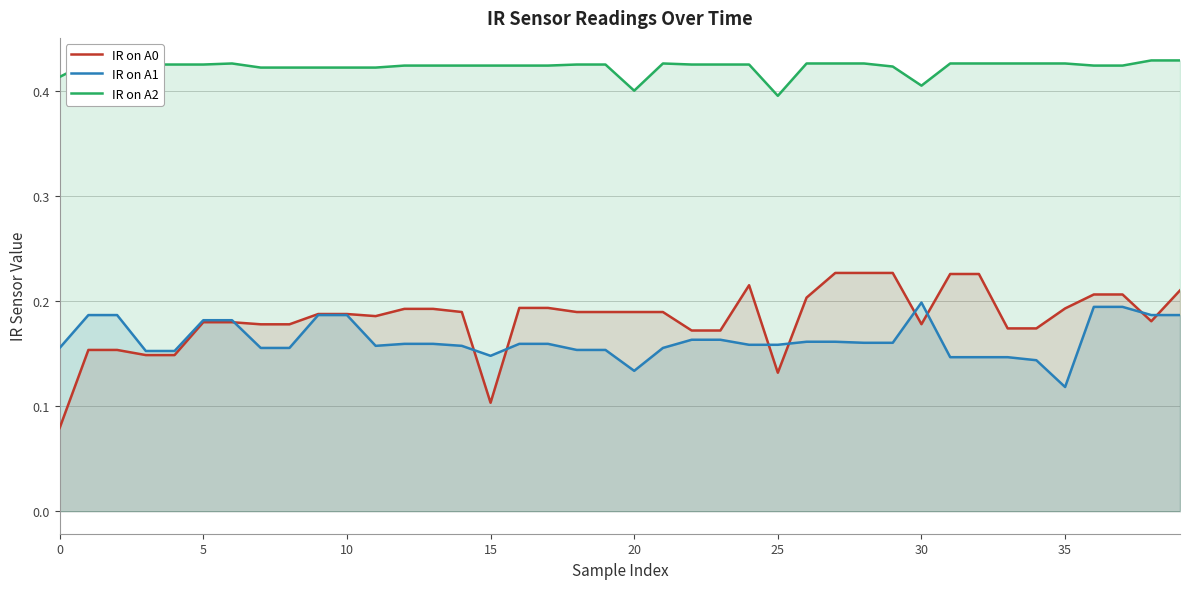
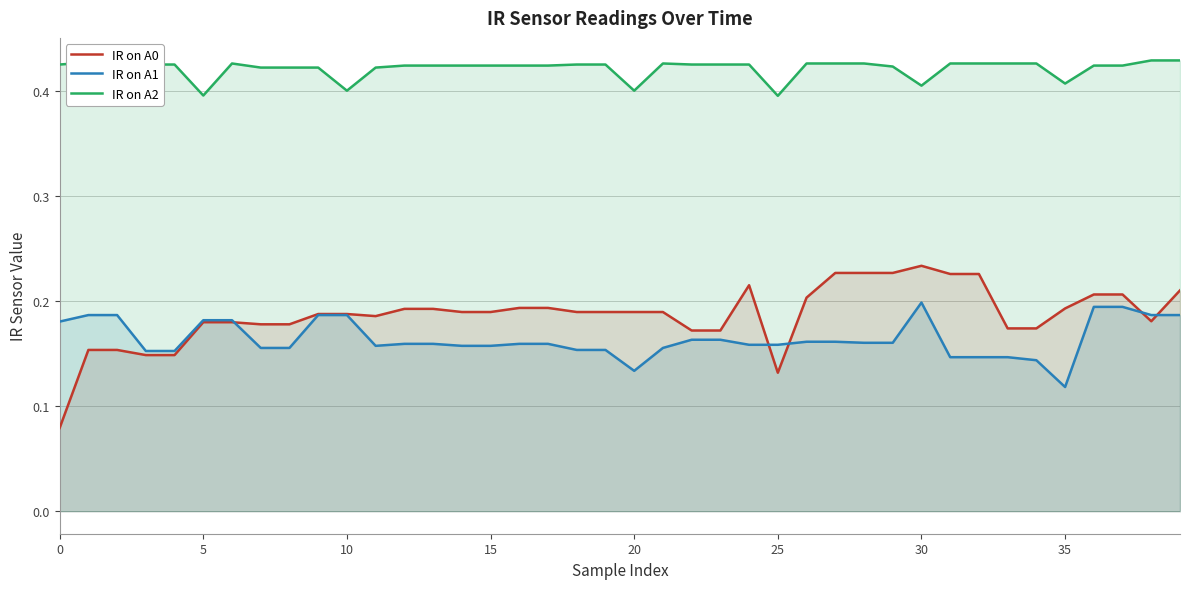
  {
    "IR on A0": {
      "0": 0.079,
-     "15": 0.103,
+     "15": 0.190,
      "20": 0.190,
      "25": 0.132,
-     "30": 0.178,
+     "30": 0.234,
      "35": 0.193
    },
    "IR on A1": {
-     "0": 0.155,
-     "15": 0.148,
+     "0": 0.181,
+     "15": 0.157,
      "20": 0.134,
      "25": 0.158,
      "30": 0.199,
      "35": 0.118
    },
    "IR on A2": {
-     "0": 0.413,
-     "5": 0.425,
-     "10": 0.422,
+     "0": 0.425,
+     "5": 0.396,
+     "10": 0.400,
      "15": 0.424,
      "20": 0.400,
      "25": 0.395,
      "30": 0.405,
-     "35": 0.426
+     "35": 0.407
    }
  }
